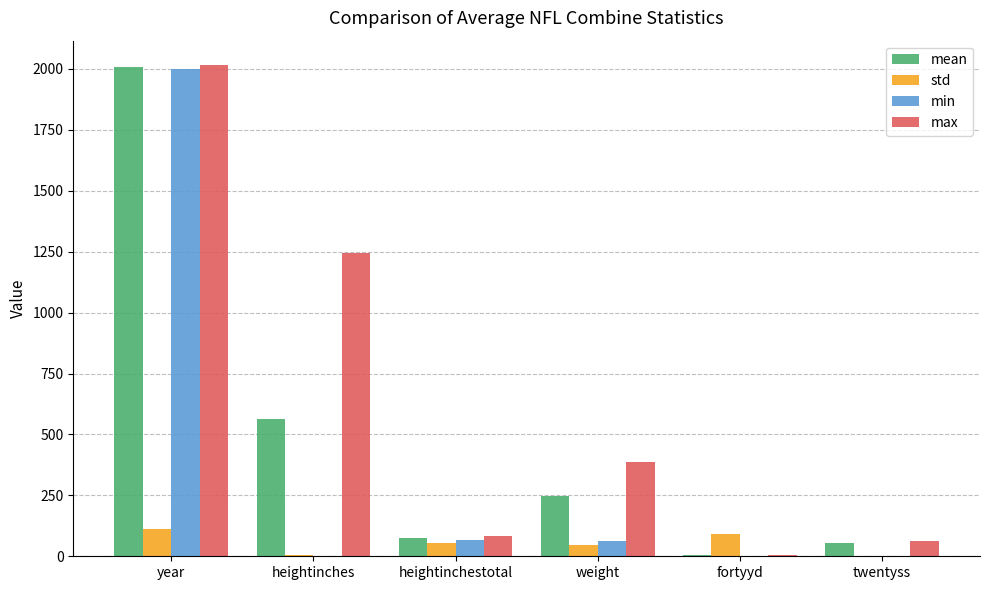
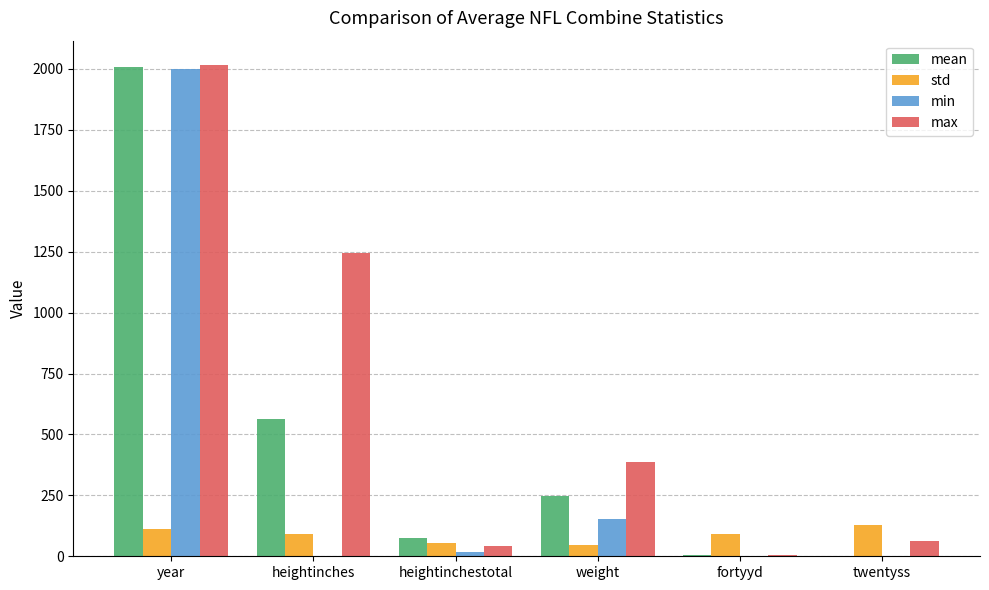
  {
    "mean": {
      "year": 2010,
      "heightinches": 560,
      "heightinchestotal": 70,
      "weight": 250,
-     "twentyss": 50
+     "twentyss": 0
    },
    "std": {
      "year": 110,
-     "heightinches": 0,
+     "heightinches": 90,
      "heightinchestotal": 60,
      "weight": 50,
      "fortyyd": 90,
-     "twentyss": 0
+     "twentyss": 130
    },
    "min": {
      "year": 2000,
      "heightinches": 0,
-     "heightinchestotal": 70,
-     "weight": 60,
+     "heightinchestotal": 20,
+     "weight": 160,
      "fortyyd": 0,
      "twentyss": 0
    },
    "max": {
      "year": 2020,
      "heightinches": 1240,
-     "heightinchestotal": 80,
+     "heightinchestotal": 40,
      "weight": 390,
      "twentyss": 60
    }
  }
